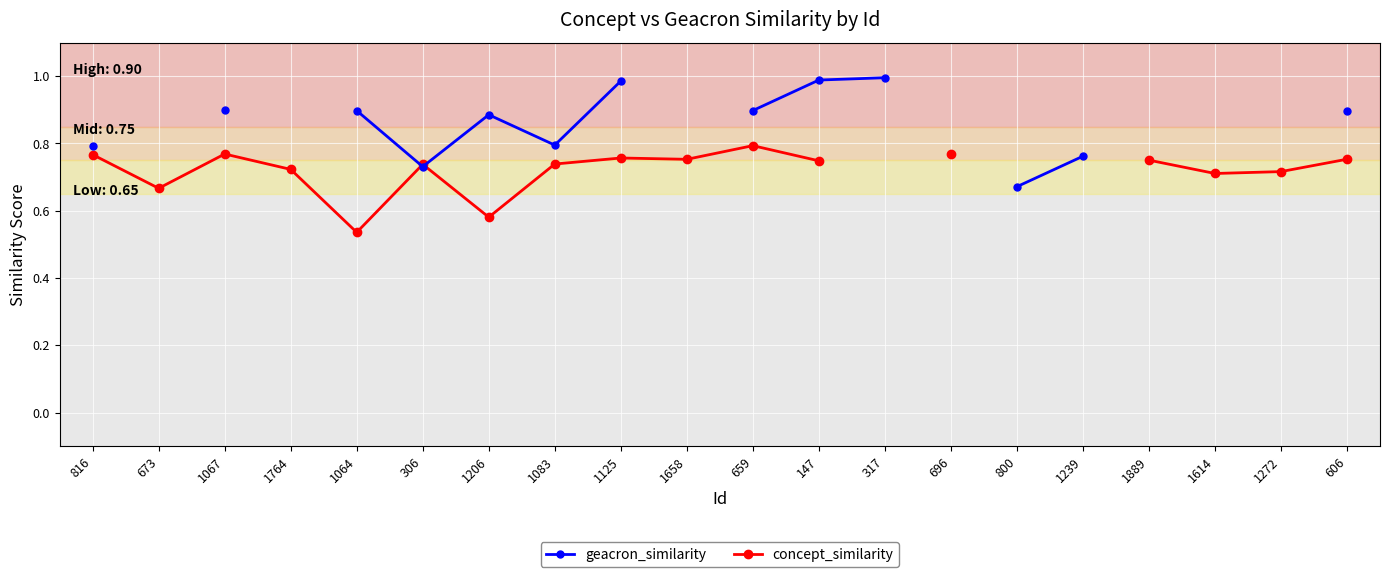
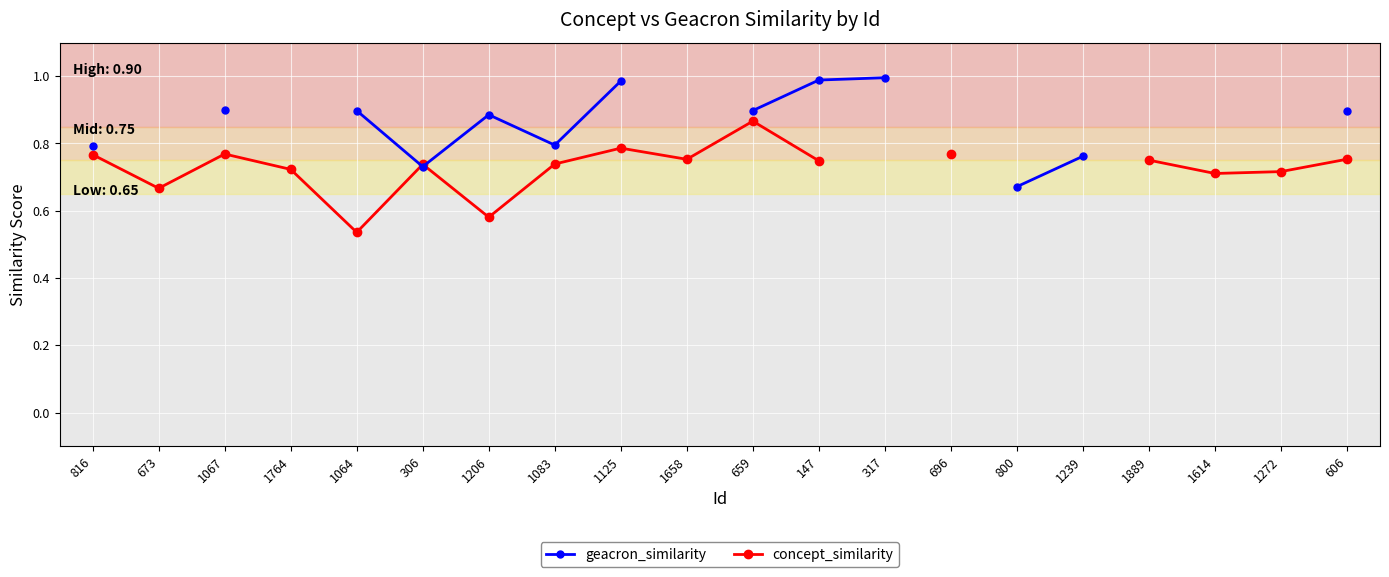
  {
    "geacron_similarity": {
      "1067": 0.90,
      "1064": 0.90,
      "1206": 0.89,
      "1083": 0.80,
      "1125": 0.99,
      "659": 0.90,
      "147": 0.99,
      "317": 1.00,
      "800": 0.67,
      "1239": 0.76,
      "606": 0.90
    },
    "concept_similarity": {
      "816": 0.77,
      "1067": 0.77,
      "1764": 0.72,
      "1064": 0.54,
      "1206": 0.58,
      "1083": 0.74,
-     "1125": 0.76,
+     "1125": 0.79,
      "1658": 0.75,
-     "659": 0.79,
+     "659": 0.87,
      "147": 0.75,
      "696": 0.77,
      "1889": 0.75,
      "1614": 0.71,
      "1272": 0.72,
      "606": 0.75
    }
  }
